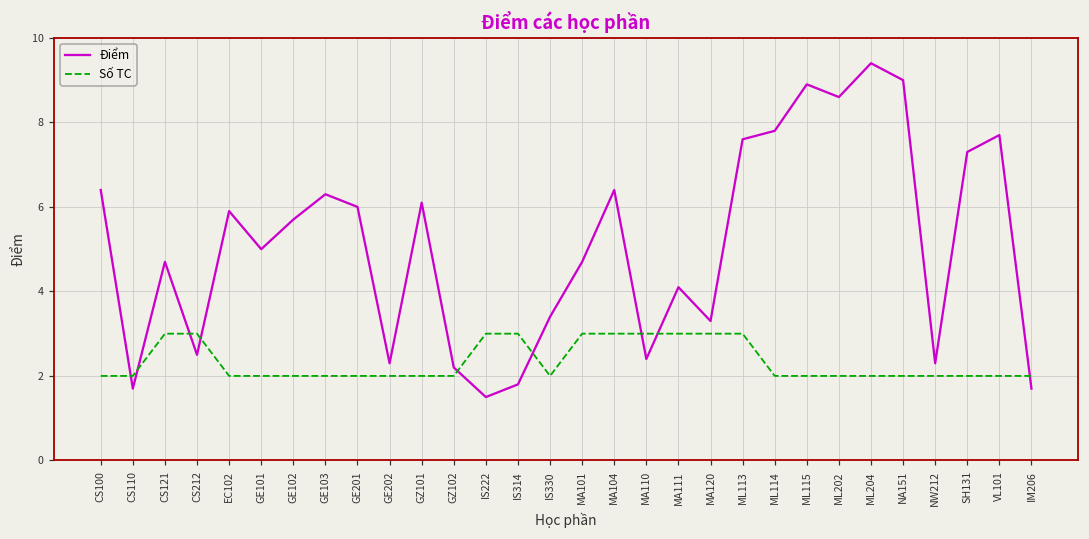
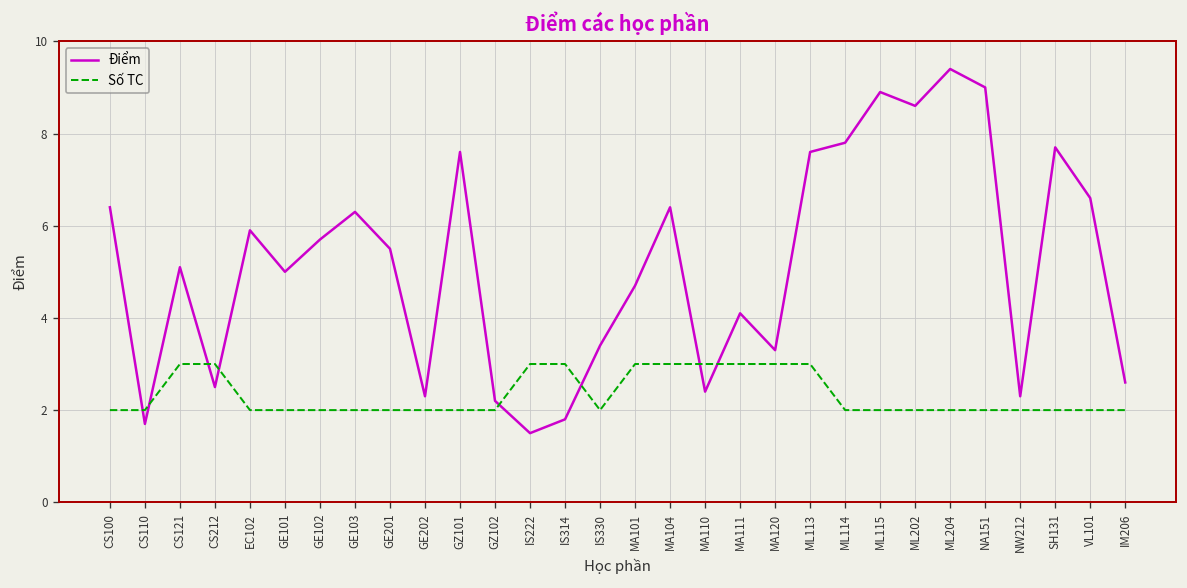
  {
    "Điểm": {
      "CS100": 6.4,
      "CS110": 1.7,
-     "CS121": 4.7,
+     "CS121": 5.1,
      "CS212": 2.5,
      "EC102": 5.9,
      "GE101": 5.0,
      "GE102": 5.7,
      "GE103": 6.3,
-     "GE201": 6.0,
+     "GE201": 5.5,
      "GE202": 2.3,
-     "GZ101": 6.1,
+     "GZ101": 7.6,
      "GZ102": 2.2,
      "IS222": 1.5,
      "IS314": 1.8,
      "IS330": 3.4,
      "MA101": 4.7,
      "MA104": 6.4,
      "MA110": 2.4,
      "MA111": 4.1,
      "MA120": 3.3,
      "ML113": 7.6,
      "ML114": 7.8,
      "ML115": 8.9,
      "ML202": 8.6,
      "ML204": 9.4,
      "NA151": 9.0,
      "NW212": 2.3,
-     "SH131": 7.3,
-     "VL101": 7.7,
-     "IM206": 1.7
+     "SH131": 7.7,
+     "VL101": 6.6,
+     "IM206": 2.6
    },
    "Số TC": {
      "CS100": 2.0,
      "CS110": 2.0,
      "CS121": 3.0,
      "CS212": 3.0,
      "EC102": 2.0,
      "GE101": 2.0,
      "GE102": 2.0,
      "GE103": 2.0,
      "GE201": 2.0,
      "GE202": 2.0,
      "GZ101": 2.0,
      "GZ102": 2.0,
      "IS222": 3.0,
      "IS314": 3.0,
      "IS330": 2.0,
      "MA101": 3.0,
      "MA104": 3.0,
      "MA110": 3.0,
      "MA111": 3.0,
      "MA120": 3.0,
      "ML113": 3.0,
      "ML114": 2.0,
      "ML115": 2.0,
      "ML202": 2.0,
      "ML204": 2.0,
      "NA151": 2.0,
      "NW212": 2.0,
      "SH131": 2.0,
      "VL101": 2.0,
      "IM206": 2.0
    }
  }
